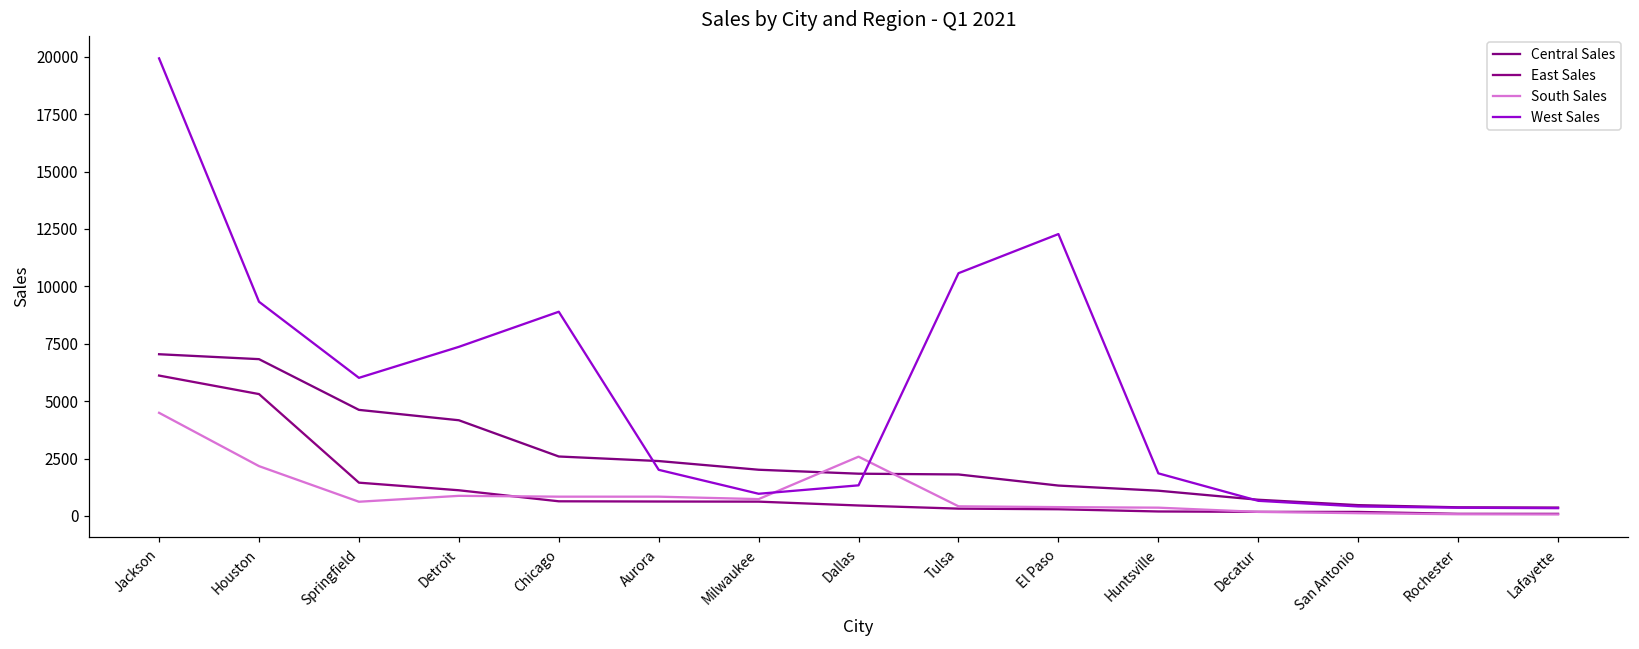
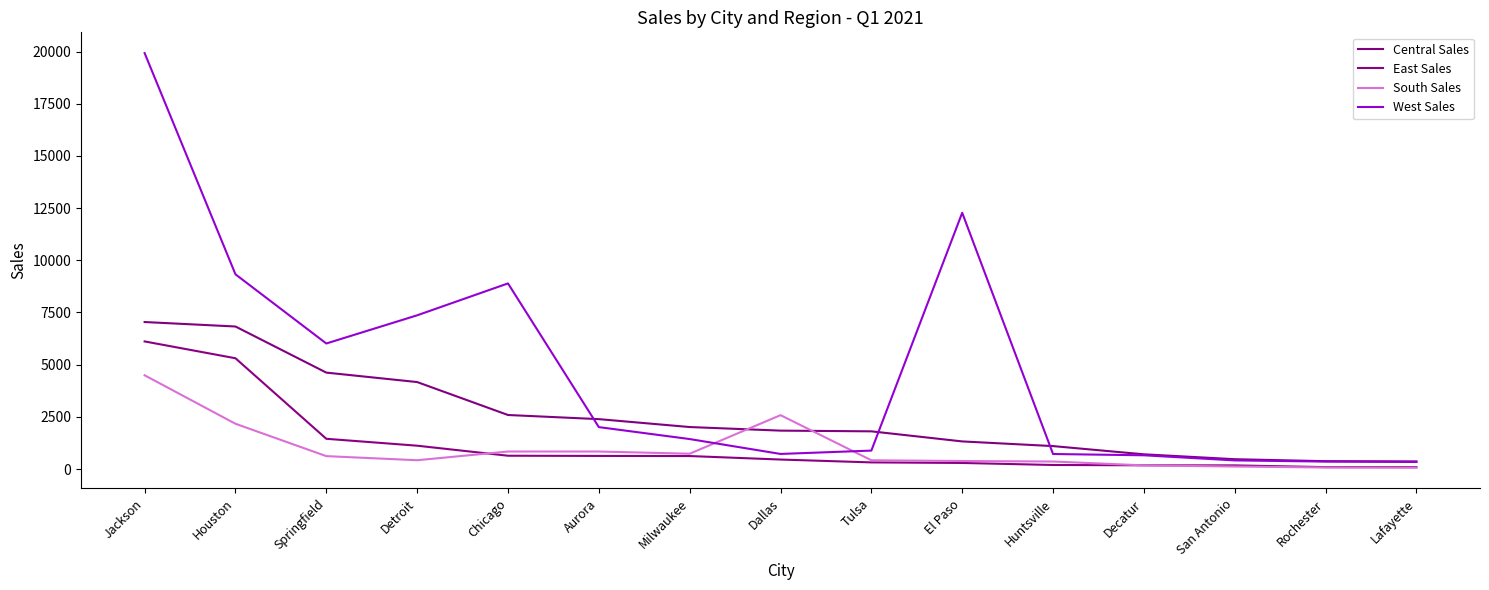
  {
    "South Sales": {
      "Jackson": 4500,
      "Houston": 2200,
      "Springfield": 600,
-     "Detroit": 900,
+     "Detroit": 400,
      "Chicago": 800,
      "Aurora": 800,
      "Dallas": 2600,
      "Huntsville": 400
    },
    "West Sales": {
      "Jackson": 19900,
      "Houston": 9300,
      "Springfield": 6000,
      "Detroit": 7400,
      "Chicago": 8900,
      "Aurora": 2000,
-     "Milwaukee": 1000,
-     "Dallas": 1300,
-     "Tulsa": 10600,
+     "Milwaukee": 1400,
+     "Dallas": 700,
+     "Tulsa": 900,
      "El Paso": 12300,
-     "Huntsville": 1900
+     "Huntsville": 700
    }
  }
